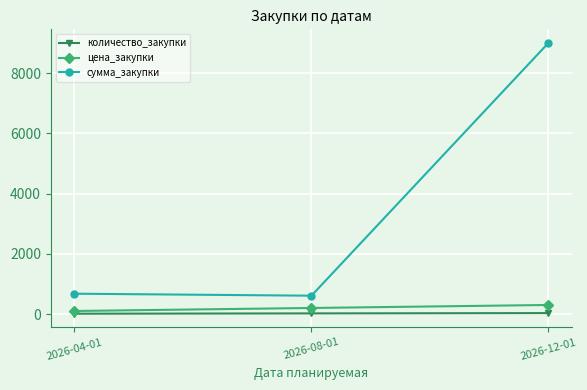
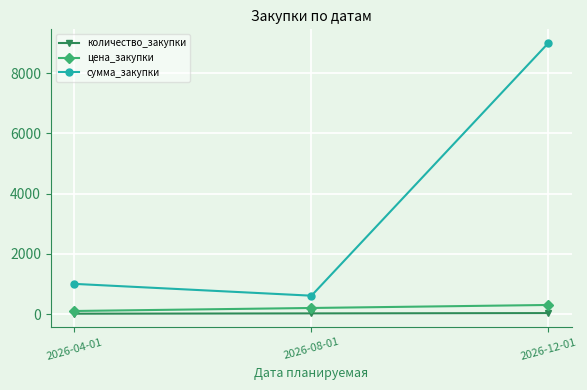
  {
    "сумма_закупки": {
-     "2026-04-01": 700,
+     "2026-04-01": 1000,
      "2026-08-01": 600,
      "2026-12-01": 9000
    }
  }
